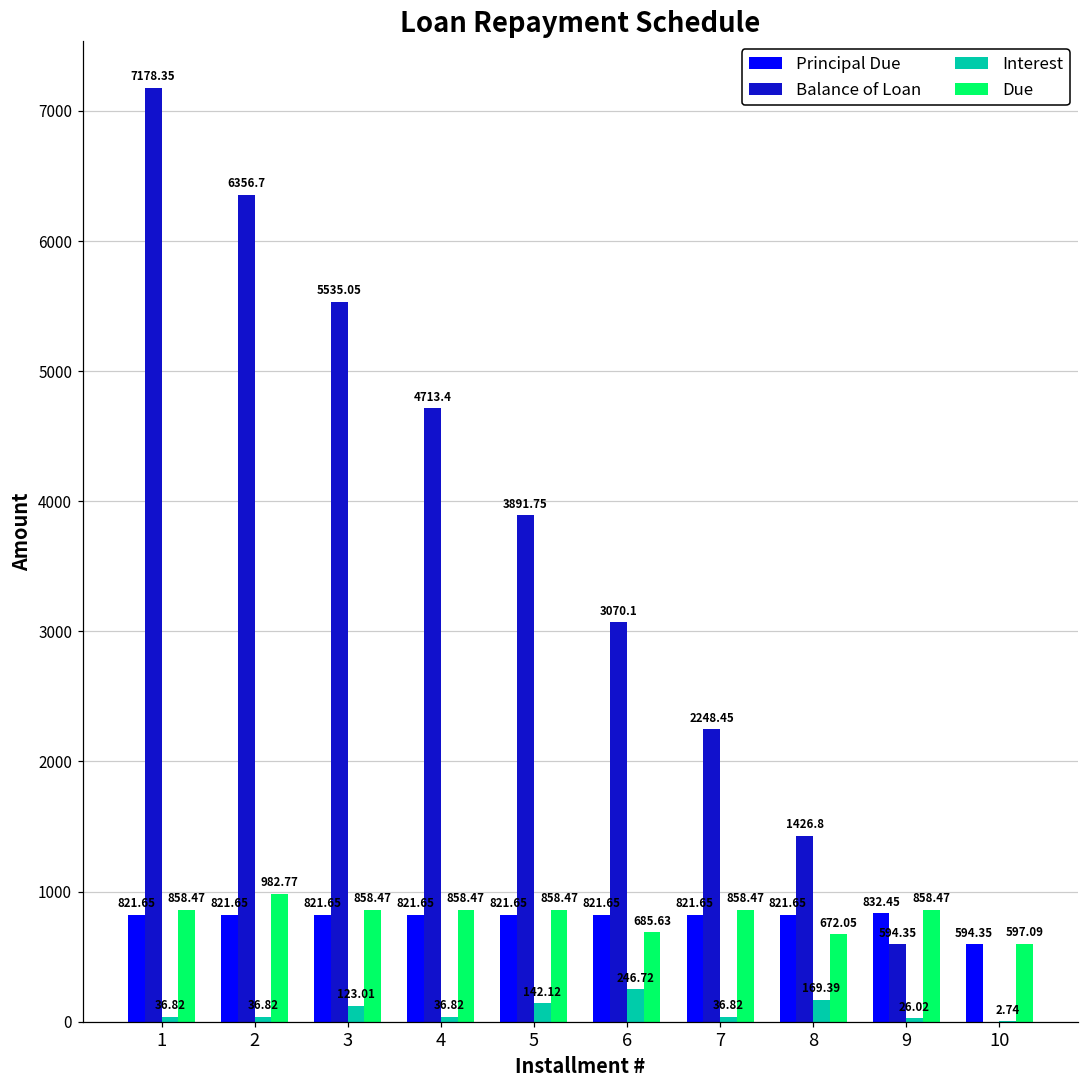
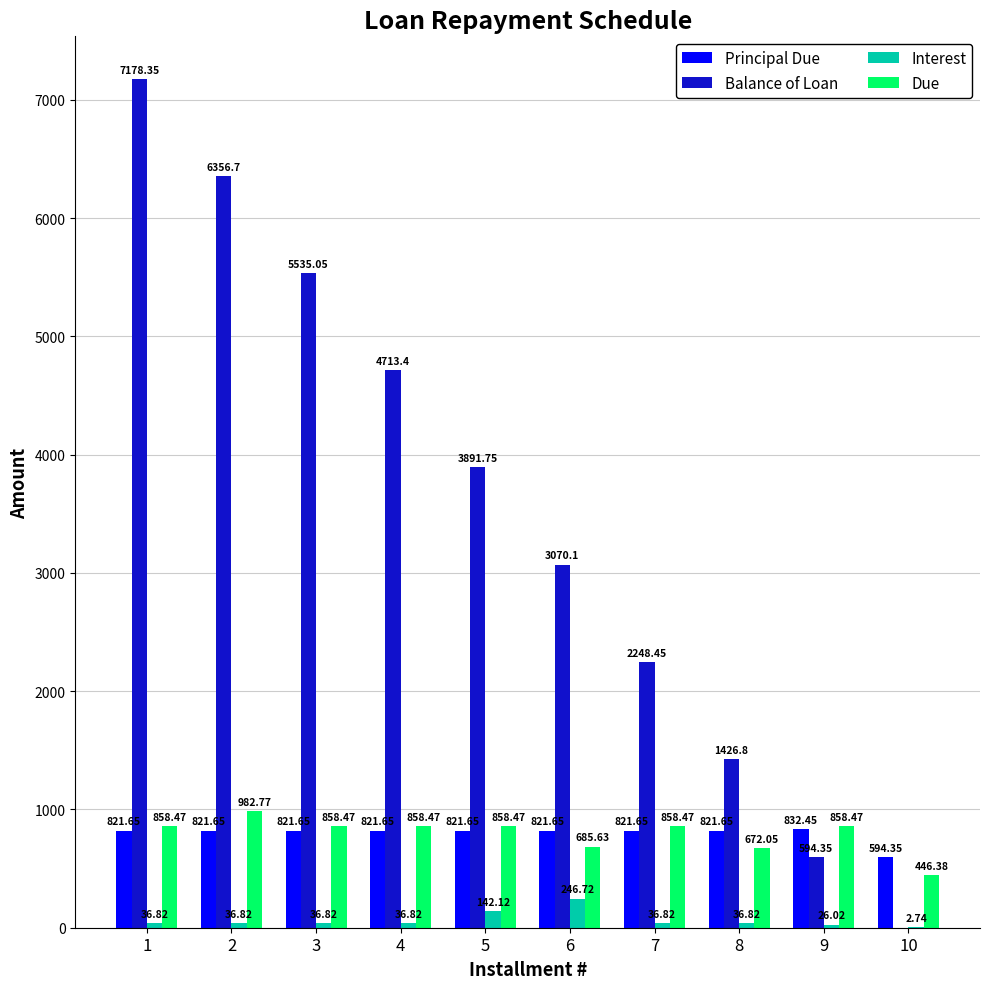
  {
    "Interest": {
      "1": 36.82,
      "2": 36.82,
-     "3": 123.01,
+     "3": 36.82,
      "4": 36.82,
      "5": 142.12,
      "6": 246.72,
      "7": 36.82,
-     "8": 169.39,
+     "8": 36.82,
      "9": 26.02,
      "10": 2.74
    },
    "Due": {
      "1": 858.47,
      "2": 982.77,
      "3": 858.47,
      "4": 858.47,
      "5": 858.47,
      "6": 685.63,
      "7": 858.47,
      "8": 672.05,
      "9": 858.47,
-     "10": 597.09
+     "10": 446.38
    }
  }
